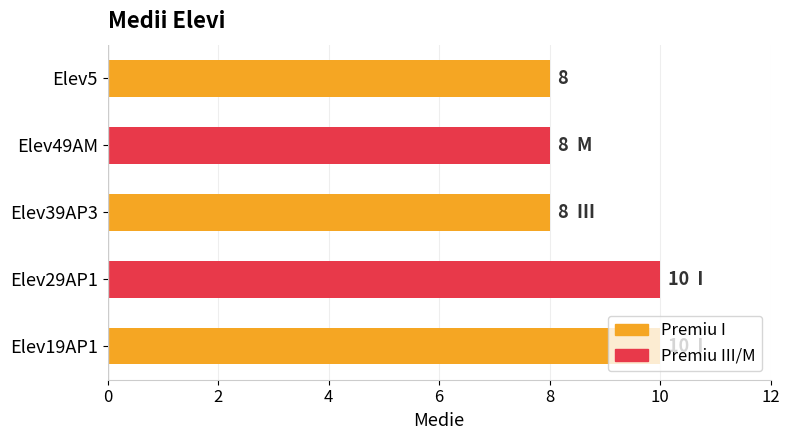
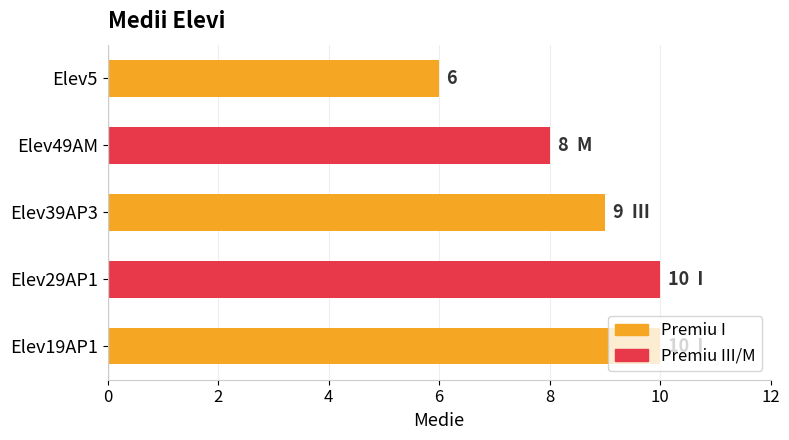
  {
-   "Elev5": 8,
+   "Elev5": 6,
    "Elev49AM": 8,
-   "Elev39AP3": 8,
+   "Elev39AP3": 9,
    "Elev29AP1": 10
  }
